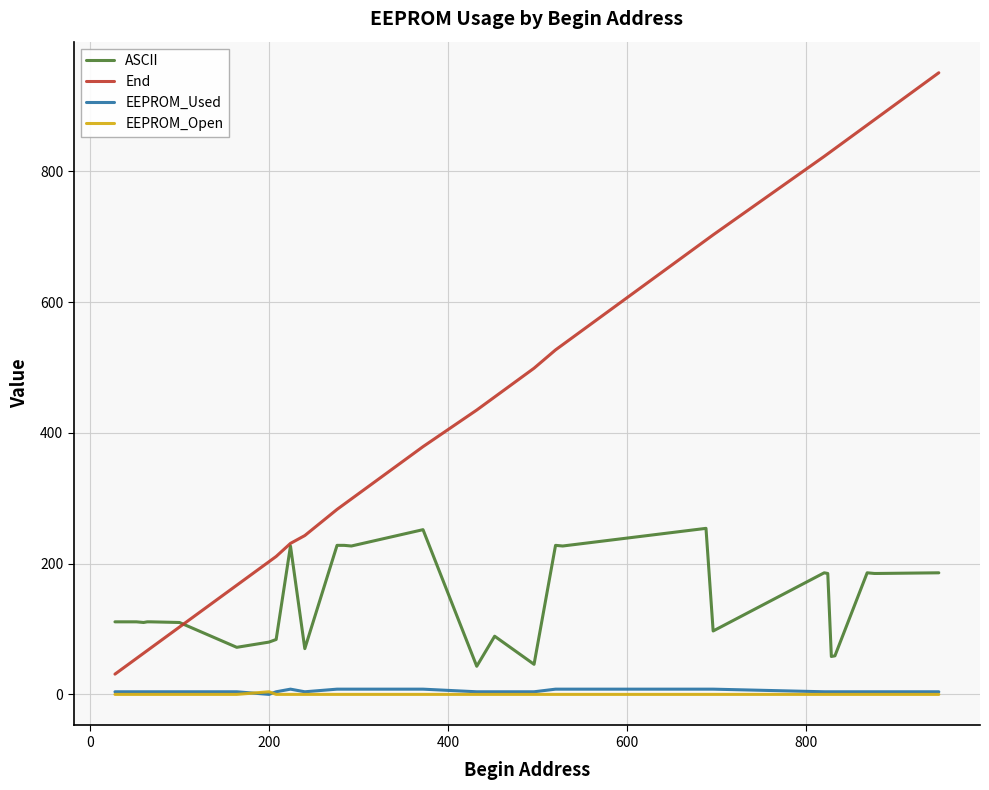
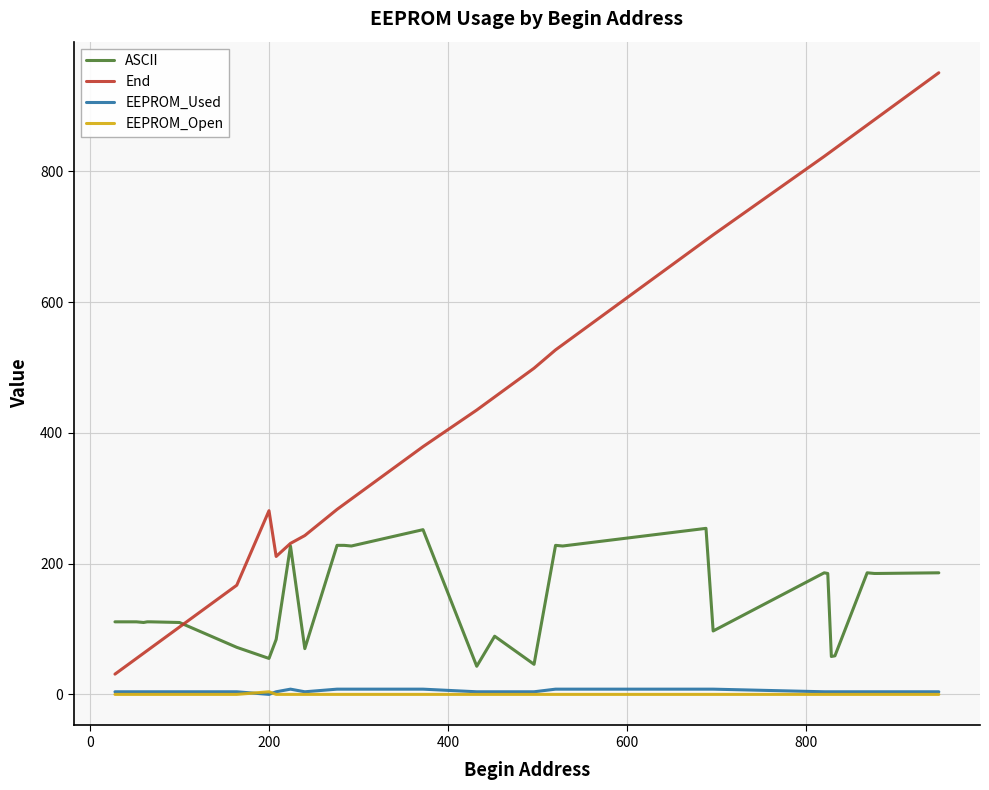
  {
    "ASCII": {
-     "200": 80
+     "200": 60
    },
    "End": {
-     "200": 200
+     "200": 280
    },
    "EEPROM_Used": {
      "200": 0
    },
    "EEPROM_Open": {
      "200": 0
    }
  }
